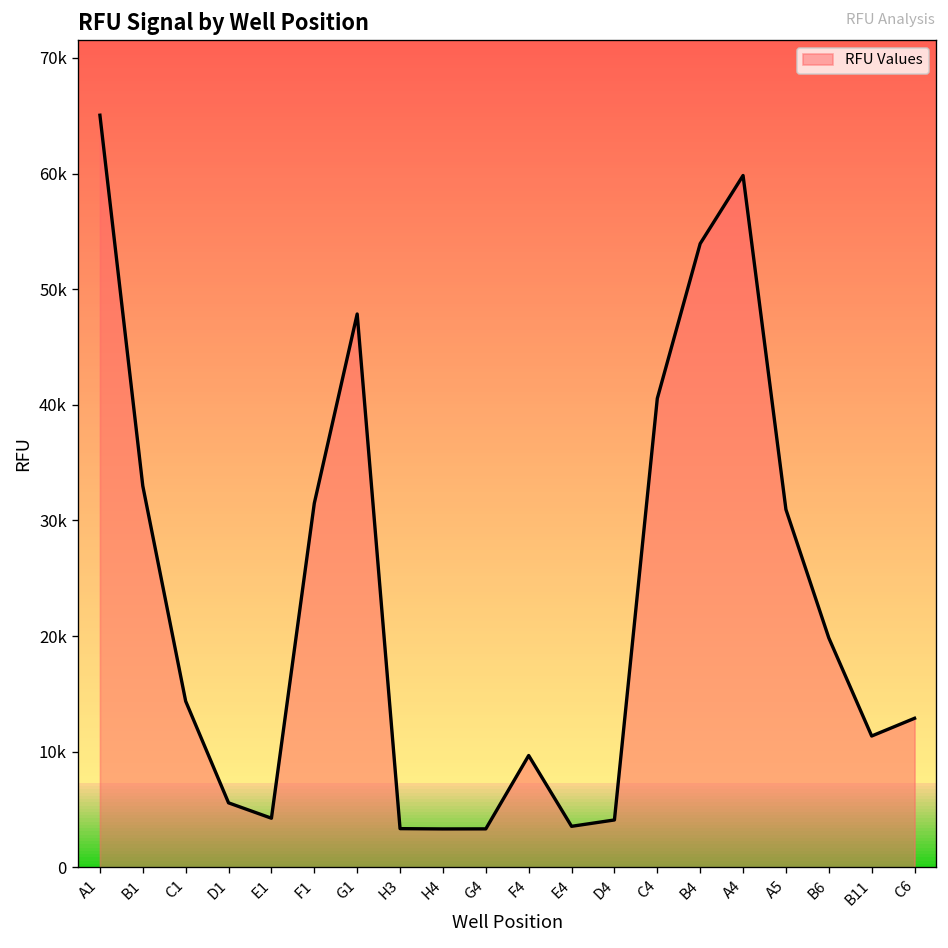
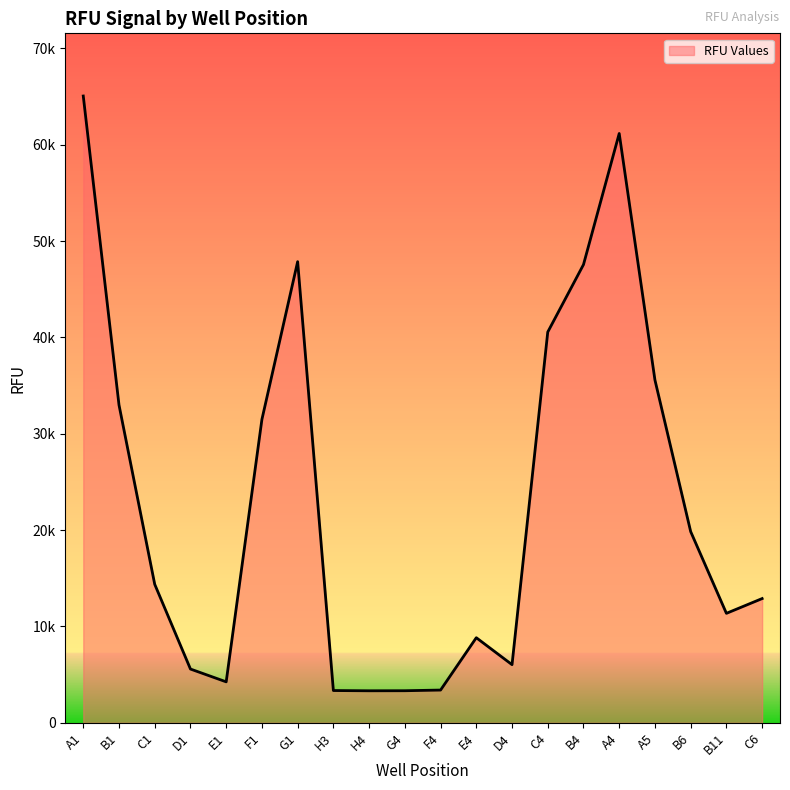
  {
    "A1": 65000,
    "B1": 33000,
    "C1": 14000,
    "D1": 6000,
    "E1": 4000,
    "F1": 31000,
    "G1": 48000,
    "H3": 3000,
    "H4": 3000,
    "G4": 3000,
-   "F4": 10000,
-   "E4": 4000,
-   "D4": 4000,
+   "F4": 3000,
+   "E4": 9000,
+   "D4": 6000,
    "C4": 41000,
-   "B4": 54000,
-   "A4": 60000,
-   "A5": 31000,
+   "B4": 48000,
+   "A4": 61000,
+   "A5": 36000,
    "B6": 20000,
    "B11": 11000,
    "C6": 13000
  }
